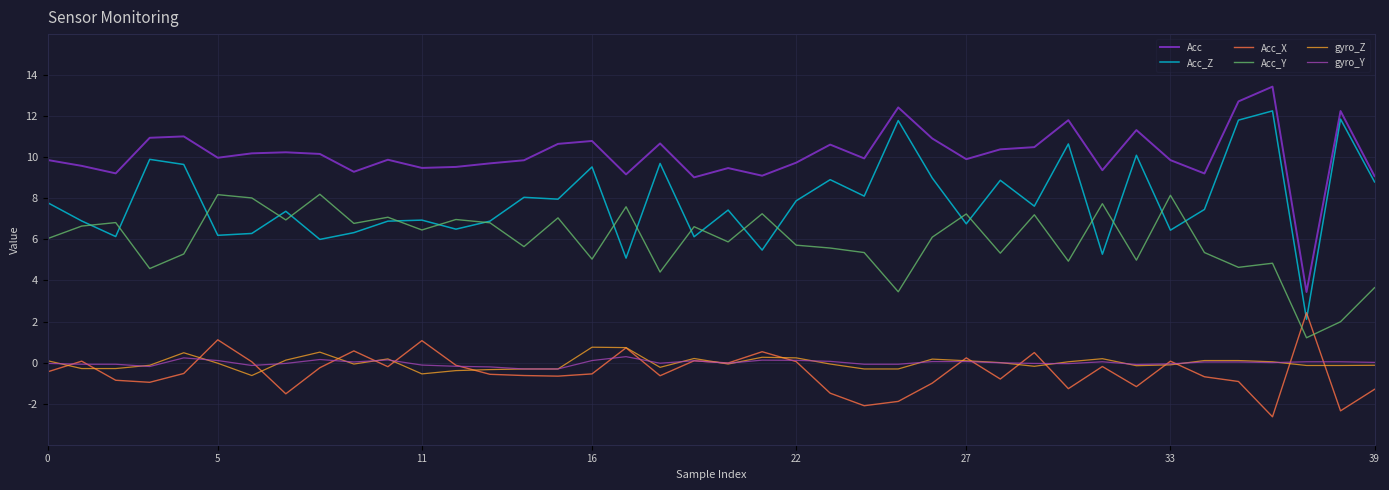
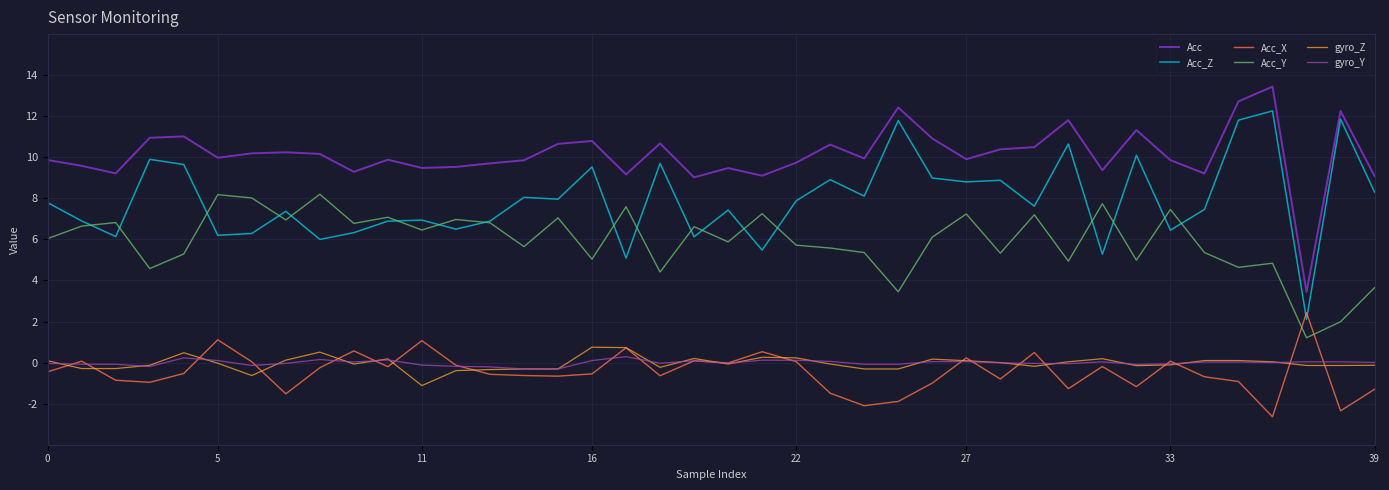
  {
    "Acc_Z": {
      "0": 7.8,
      "5": 6.2,
      "11": 6.9,
      "16": 9.5,
      "22": 7.9,
-     "27": 6.8,
+     "27": 8.8,
      "33": 6.5,
-     "39": 8.8
+     "39": 8.3
    },
    "Acc_X": {
      "0": -0.5,
      "5": 1.1,
      "11": 1.1,
      "16": -0.6,
      "27": 0.2,
      "33": 0.1,
      "39": -1.3
    },
    "Acc_Y": {
      "0": 6.0,
      "5": 8.2,
      "11": 6.5,
      "16": 5.0,
      "22": 5.7,
      "27": 7.2,
-     "33": 8.2,
+     "33": 7.5,
      "39": 3.6
    },
    "gyro_Z": {
      "0": 0.1,
      "5": 0.0,
-     "11": -0.6,
+     "11": -1.1,
      "16": 0.8,
      "39": -0.1
    }
  }
